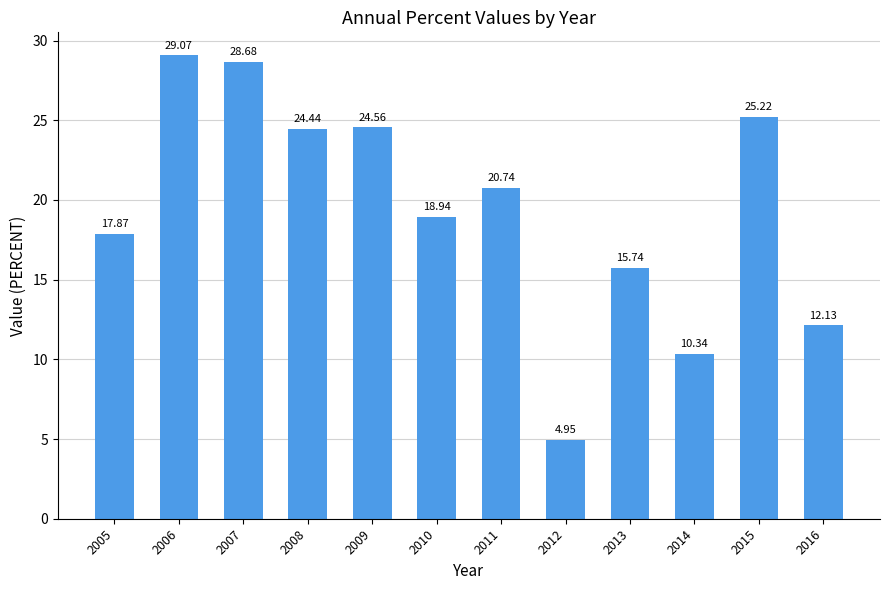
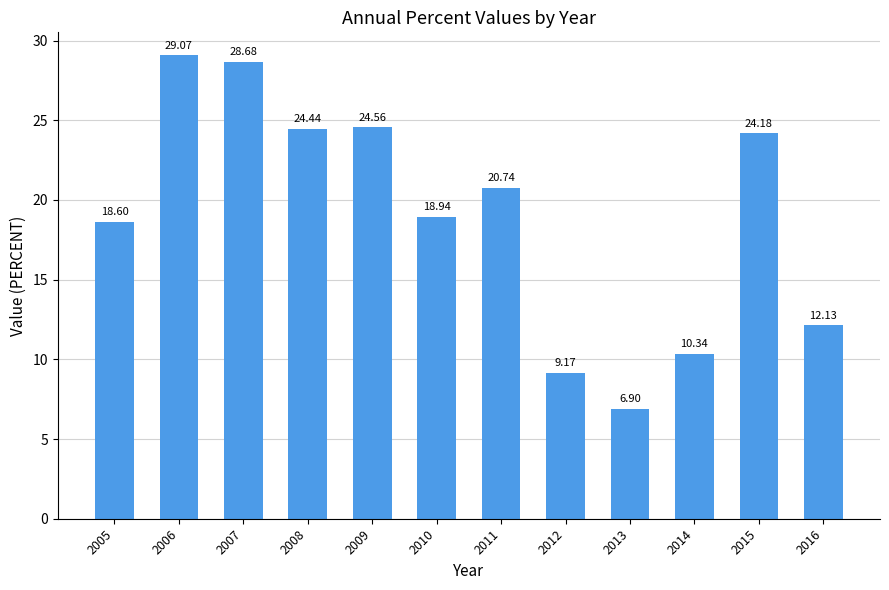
  {
-   "2005": 17.87,
+   "2005": 18.60,
    "2006": 29.07,
    "2007": 28.68,
    "2008": 24.44,
    "2009": 24.56,
    "2010": 18.94,
    "2011": 20.74,
-   "2012": 4.95,
-   "2013": 15.74,
+   "2012": 9.17,
+   "2013": 6.90,
    "2014": 10.34,
-   "2015": 25.22,
+   "2015": 24.18,
    "2016": 12.13
  }
